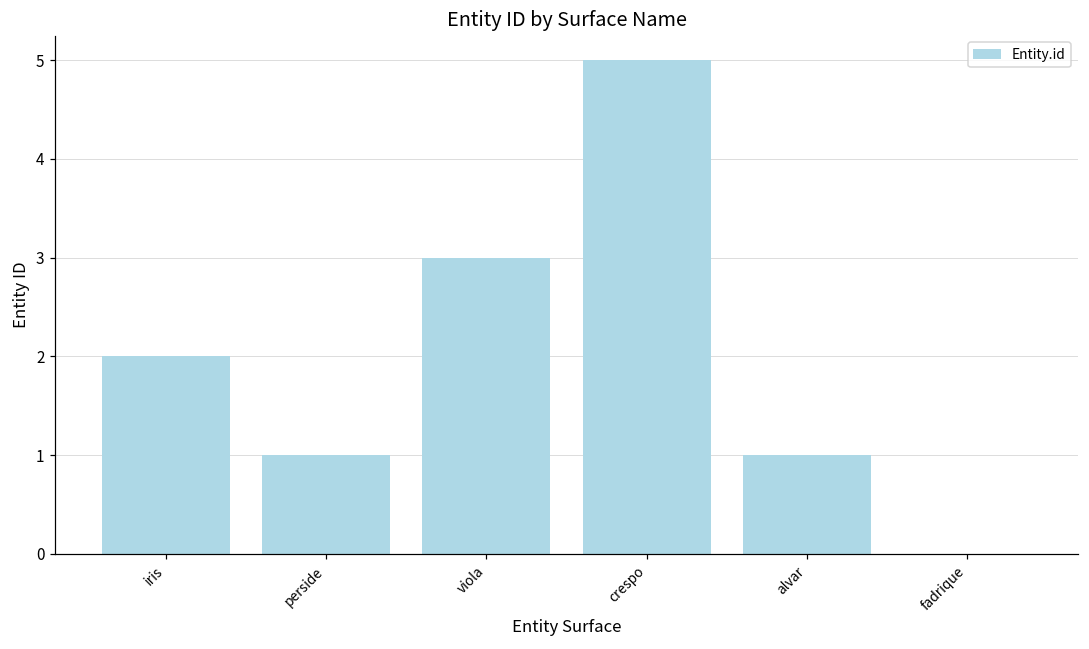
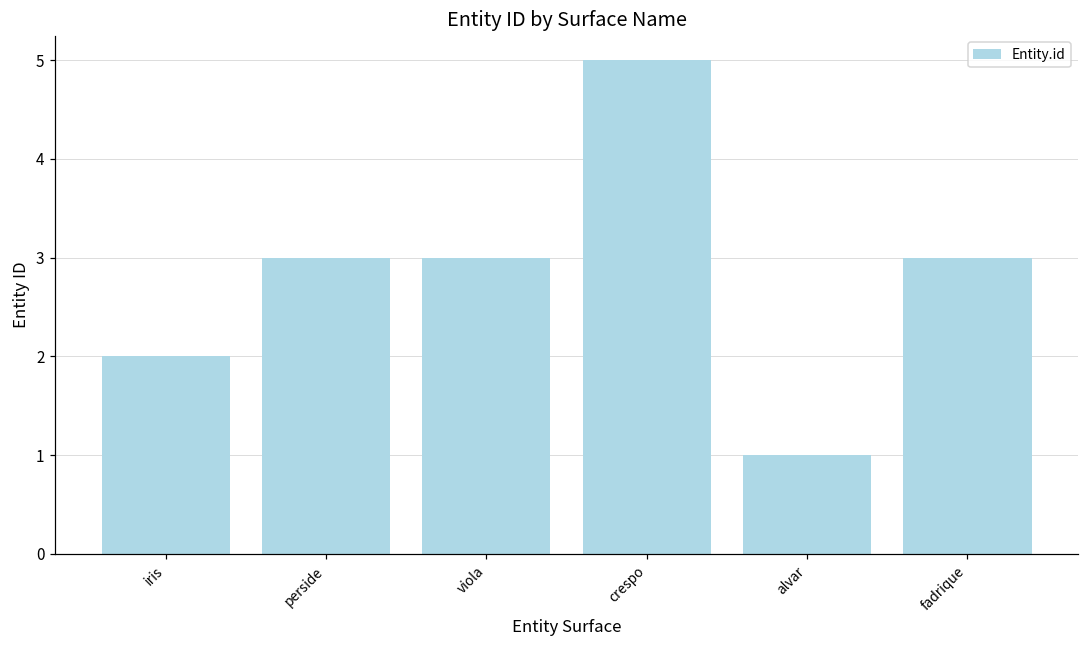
  {
    "iris": 2,
-   "perside": 1,
+   "perside": 3,
    "viola": 3,
    "crespo": 5,
    "alvar": 1,
-   "fadrique": 0
+   "fadrique": 3
  }
